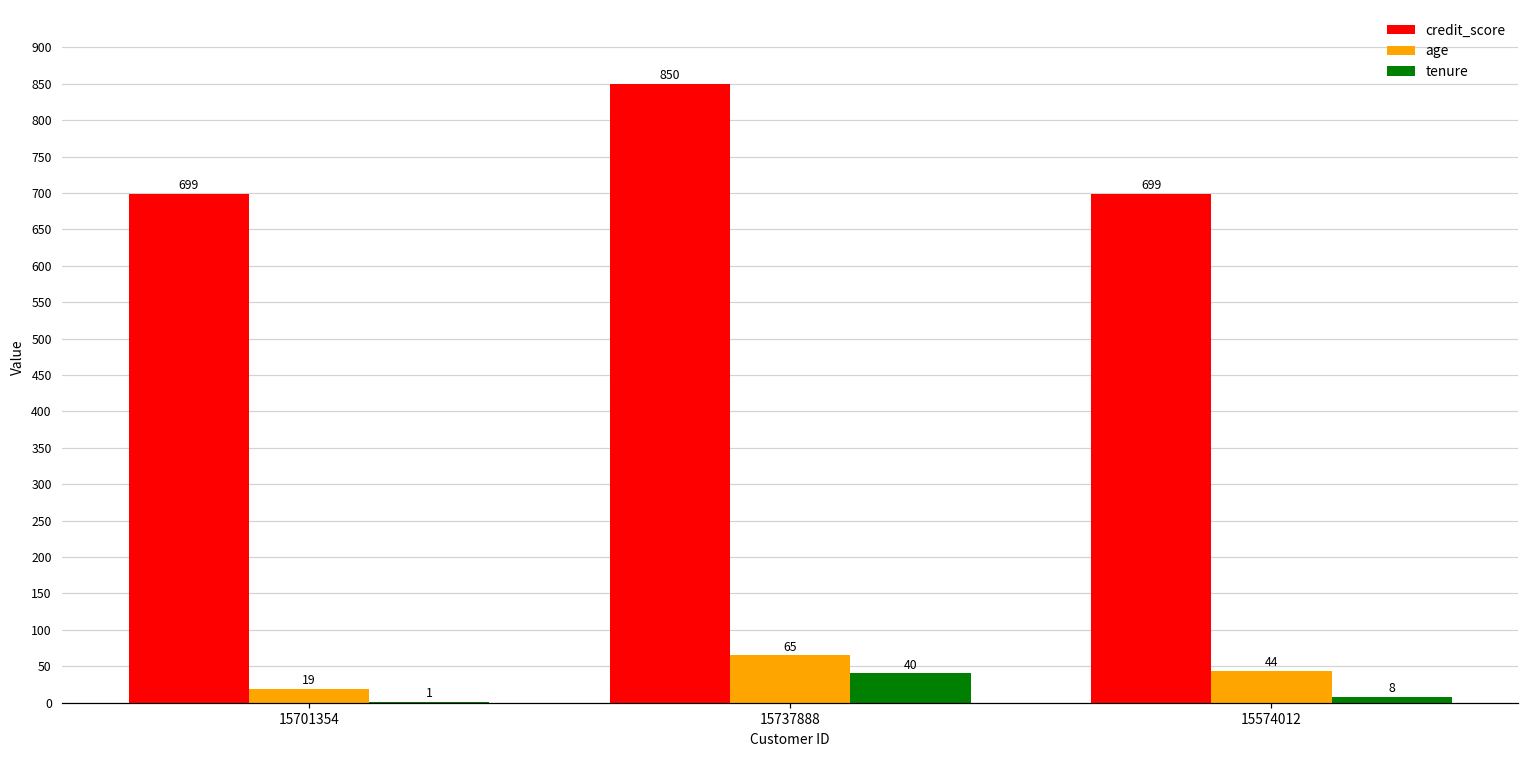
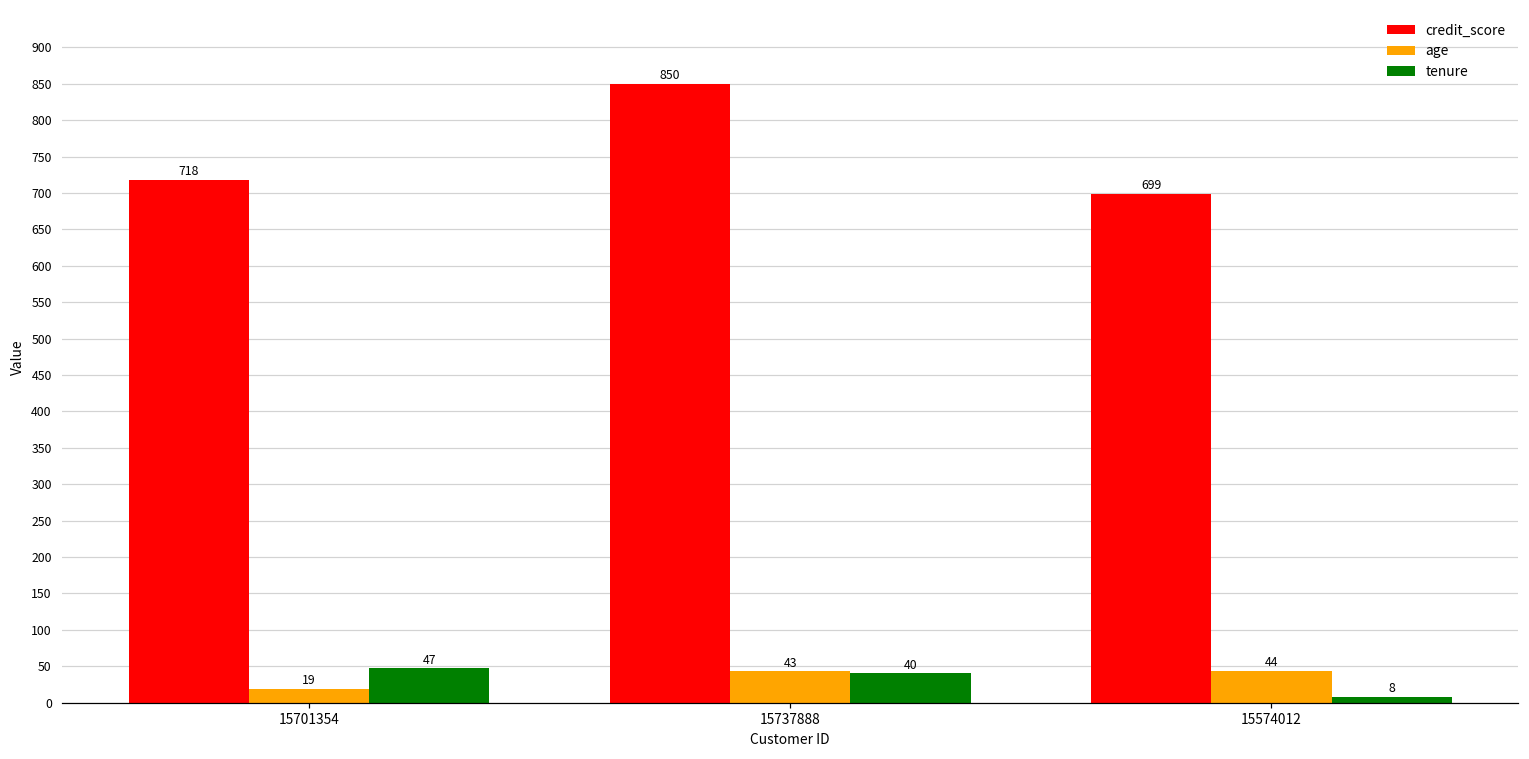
  {
    "credit_score": {
-     "15701354": 699,
+     "15701354": 718,
      "15737888": 850,
      "15574012": 699
    },
    "age": {
      "15701354": 19,
-     "15737888": 65,
+     "15737888": 43,
      "15574012": 44
    },
    "tenure": {
-     "15701354": 1,
+     "15701354": 47,
      "15737888": 40,
      "15574012": 8
    }
  }
